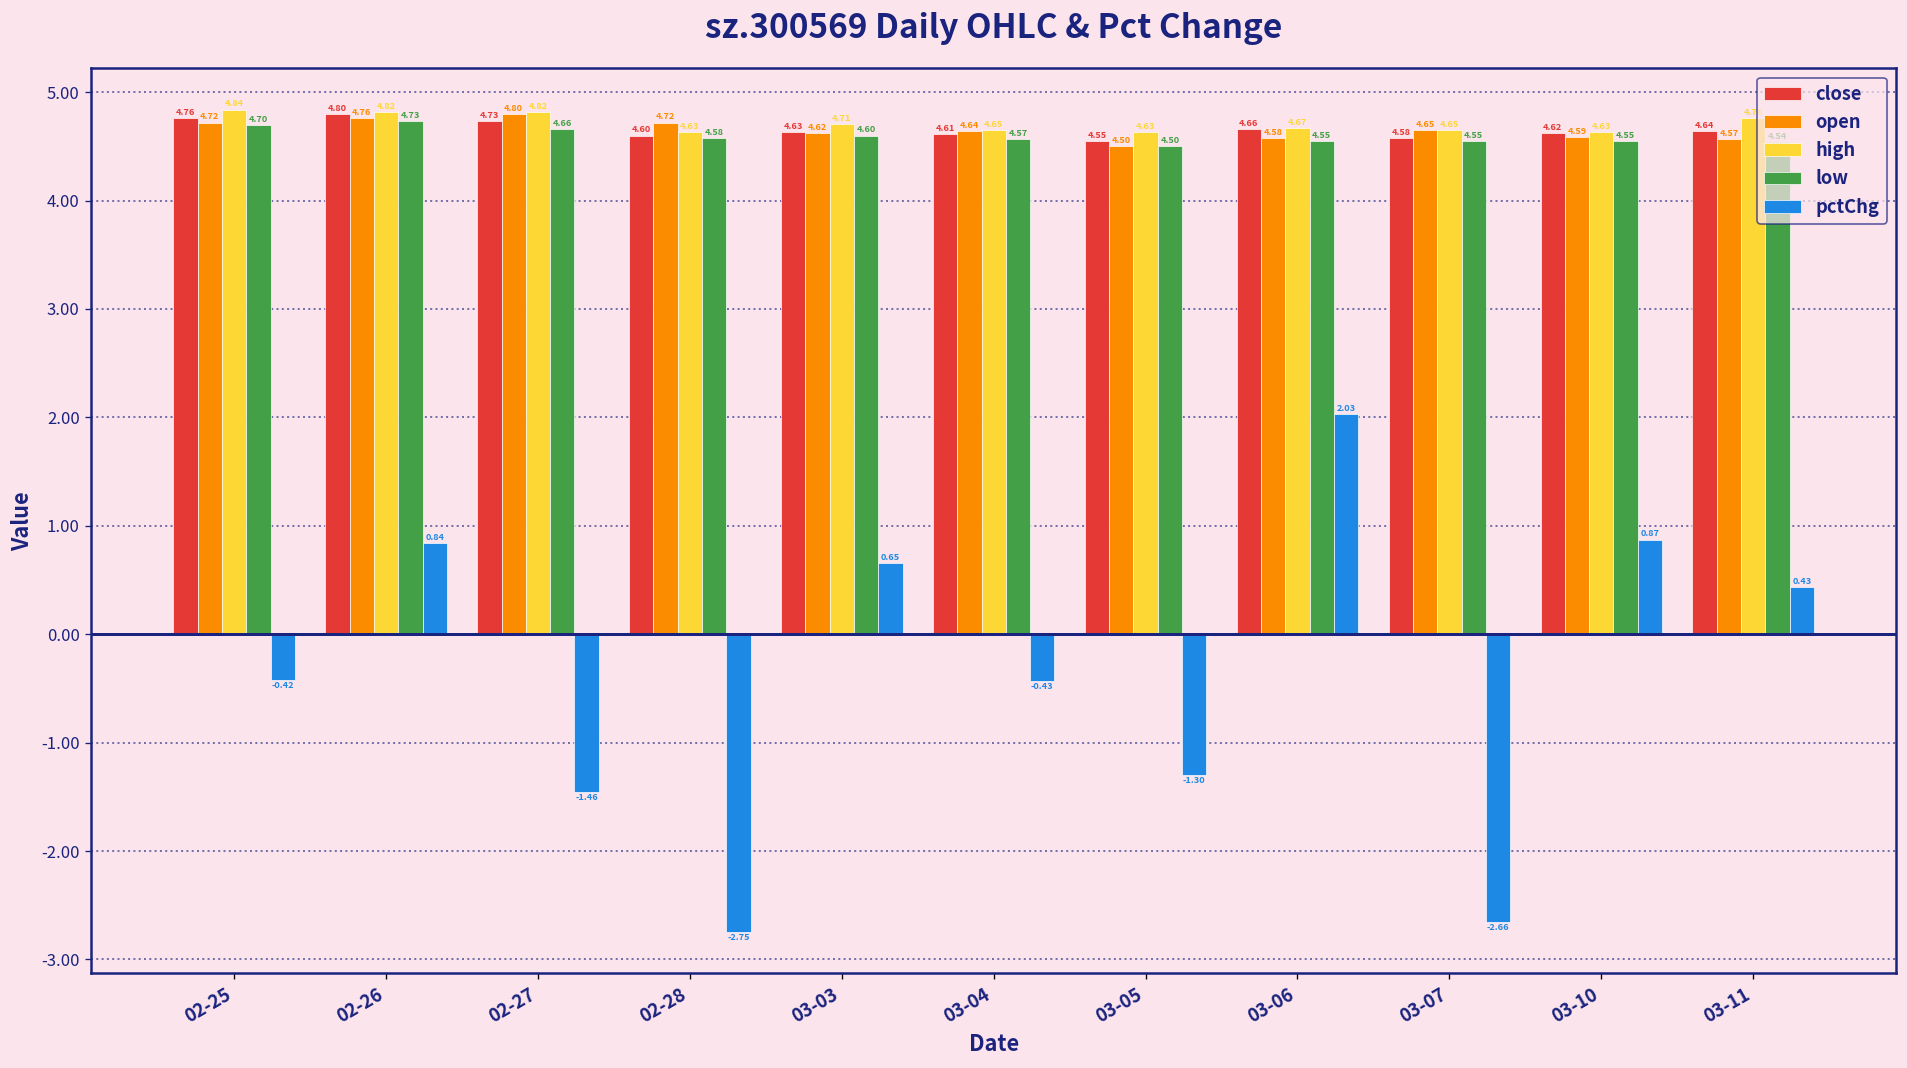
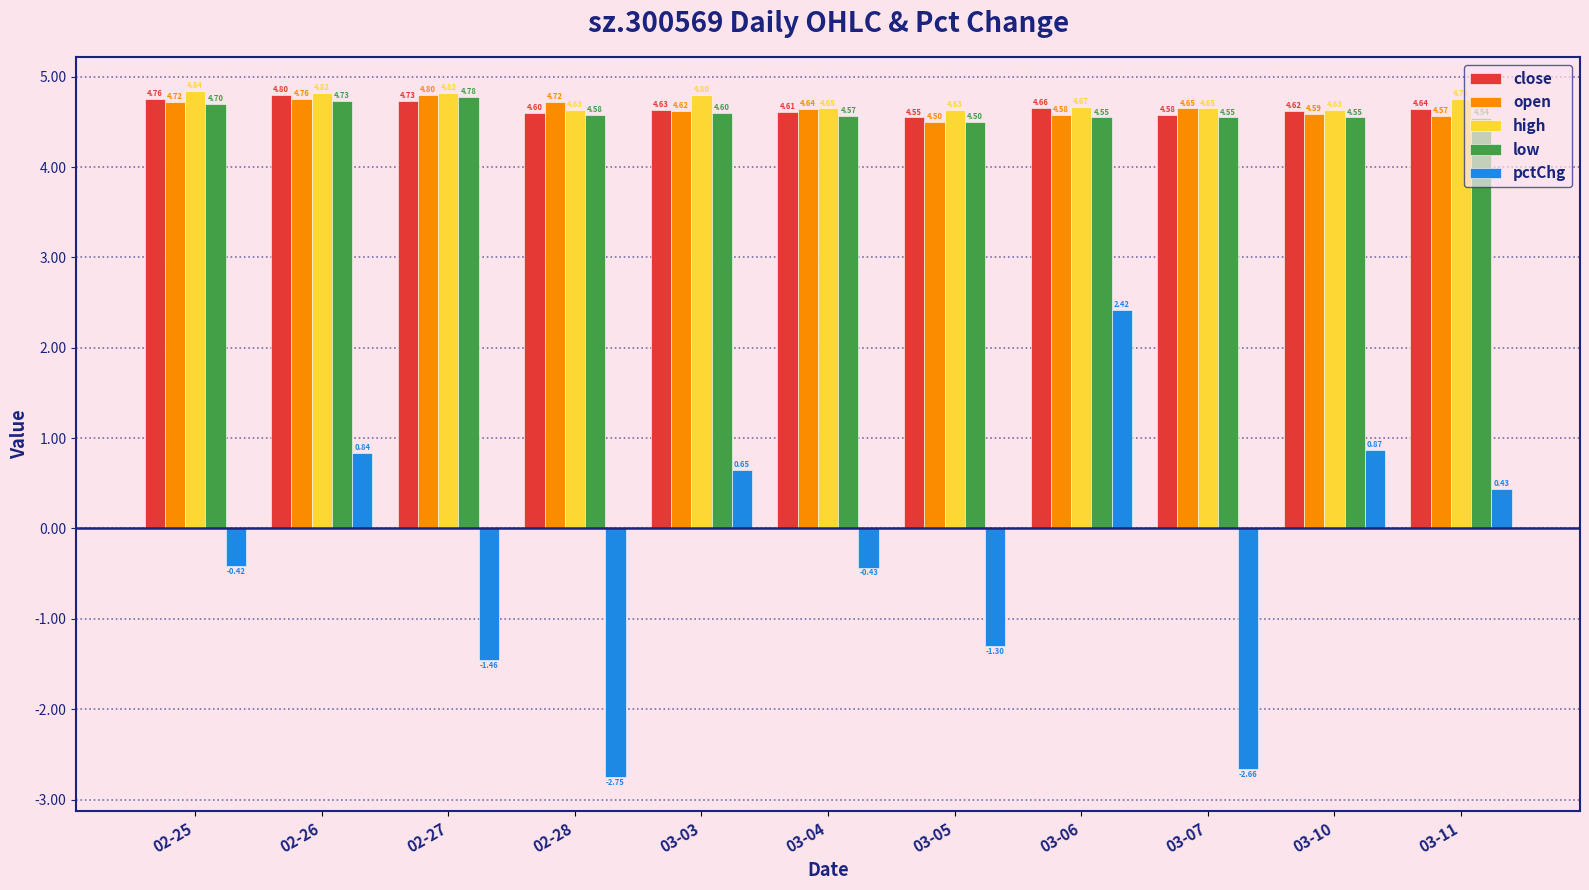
  {
    "close": {
      "02-25": 4.76,
      "02-26": 4.80,
      "02-27": 4.73,
      "02-28": 4.60,
      "03-03": 4.63,
      "03-04": 4.61,
      "03-05": 4.55,
      "03-06": 4.66,
      "03-07": 4.58,
      "03-10": 4.62,
      "03-11": 4.64
    },
    "open": {
      "02-25": 4.72,
      "02-26": 4.76,
      "02-27": 4.80,
      "02-28": 4.72,
      "03-03": 4.62,
      "03-04": 4.64,
      "03-05": 4.50,
      "03-06": 4.58,
      "03-07": 4.65,
      "03-10": 4.59,
      "03-11": 4.57
    },
    "high": {
      "02-25": 4.84,
      "02-26": 4.82,
      "02-27": 4.82,
      "02-28": 4.63,
-     "03-03": 4.71,
+     "03-03": 4.80,
      "03-04": 4.65,
      "03-05": 4.63,
      "03-06": 4.67,
      "03-07": 4.65,
      "03-10": 4.63
    },
    "low": {
      "02-25": 4.70,
      "02-26": 4.73,
-     "02-27": 4.66,
+     "02-27": 4.78,
      "02-28": 4.58,
      "03-03": 4.60,
      "03-04": 4.57,
      "03-05": 4.50,
      "03-06": 4.55,
      "03-07": 4.55,
      "03-10": 4.55
    },
    "pctChg": {
      "02-25": -0.42,
      "02-26": 0.84,
      "02-27": -1.46,
      "02-28": -2.75,
      "03-03": 0.65,
      "03-04": -0.43,
      "03-05": -1.30,
-     "03-06": 2.03,
+     "03-06": 2.42,
      "03-07": -2.66,
      "03-10": 0.87,
      "03-11": 0.43
    }
  }
